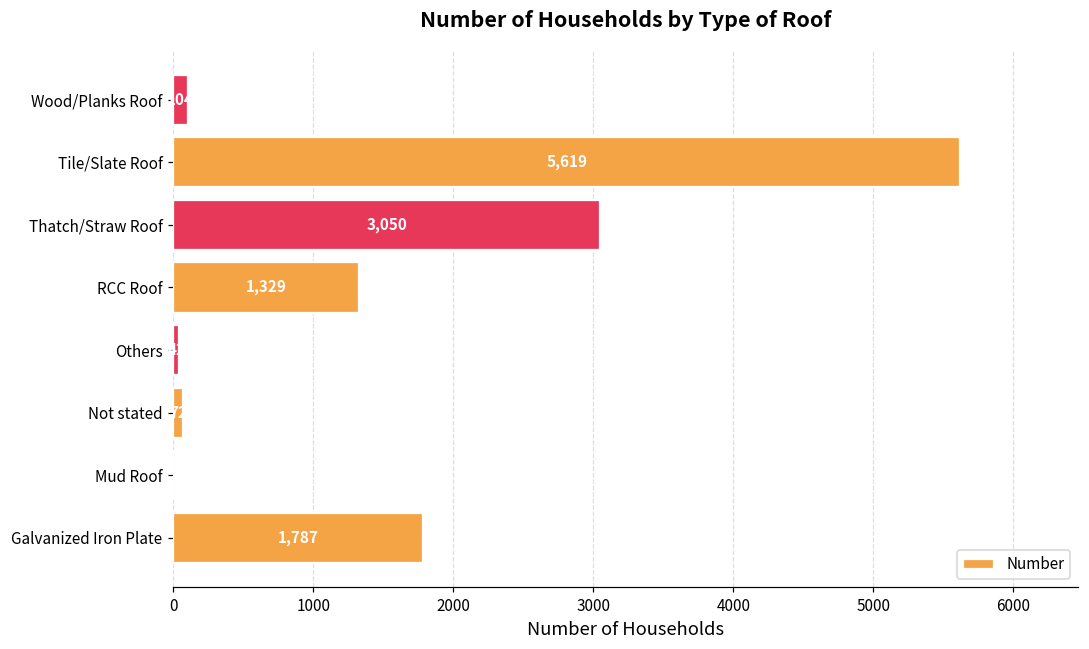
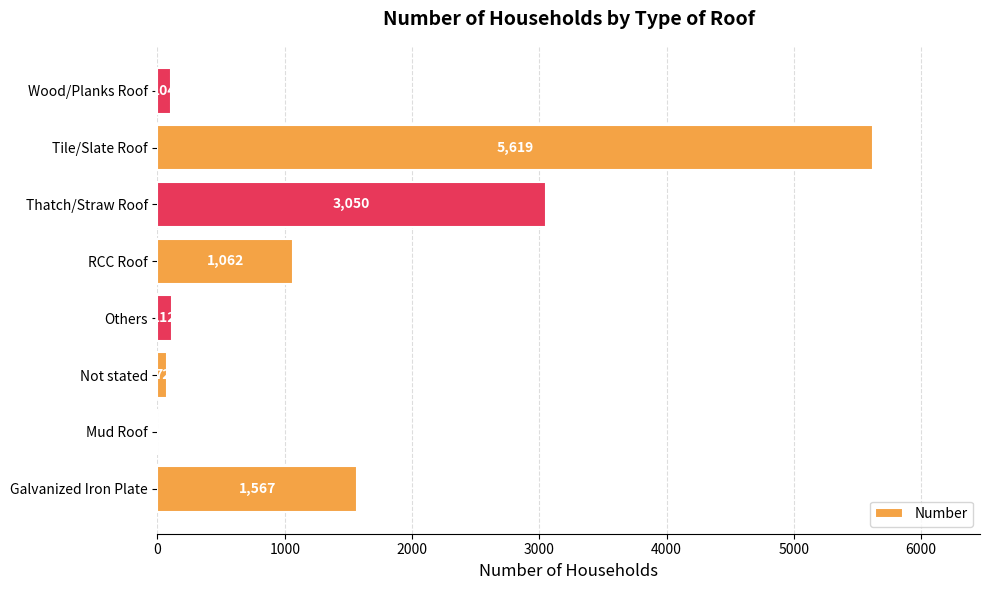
  {
    "Tile/Slate Roof": "5,619",
    "Thatch/Straw Roof": "3,050",
-   "RCC Roof": "1,329",
-   "Others": "40",
-   "Galvanized Iron Plate": "1,787"
+   "RCC Roof": "1,062",
+   "Others": "110",
+   "Galvanized Iron Plate": "1,567"
  }
